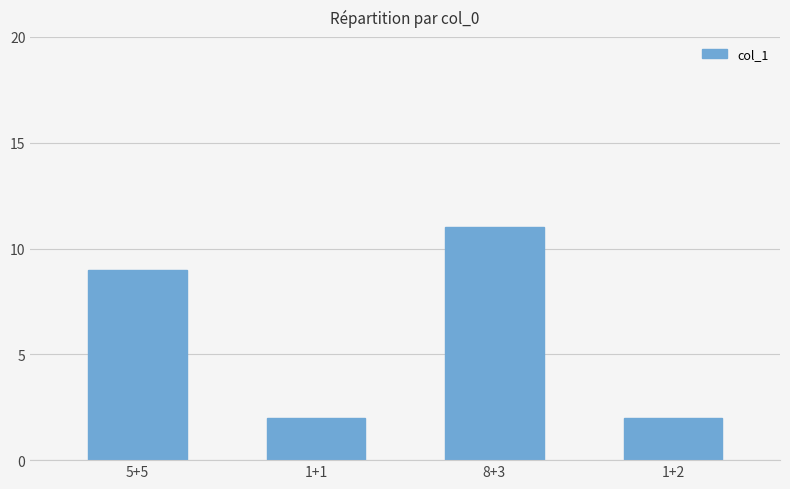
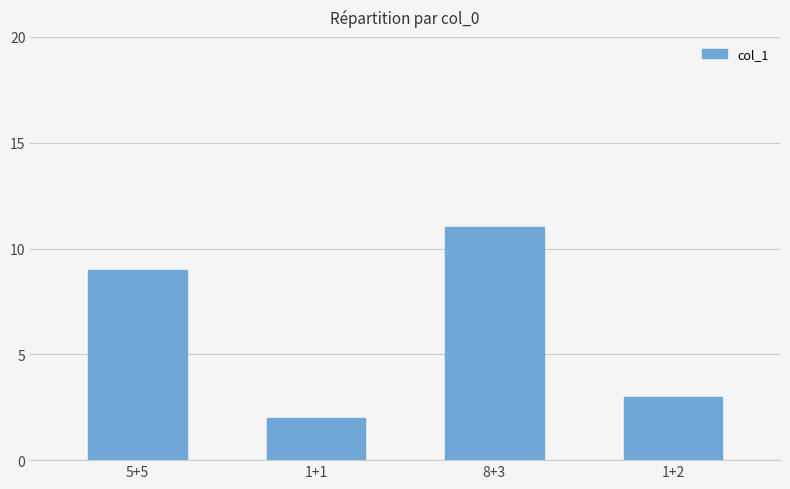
  {
    "5+5": 9,
    "1+1": 2,
    "8+3": 11,
-   "1+2": 2
+   "1+2": 3
  }
